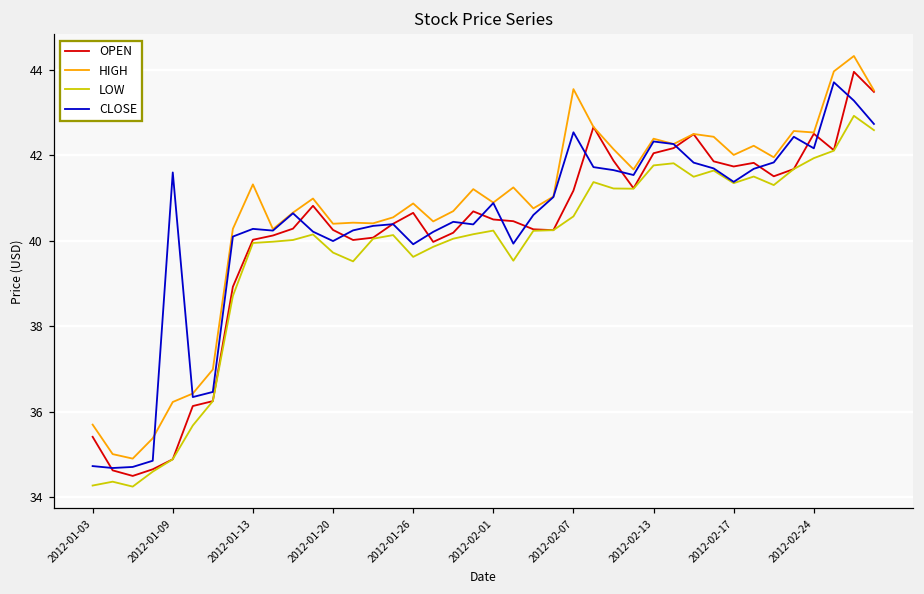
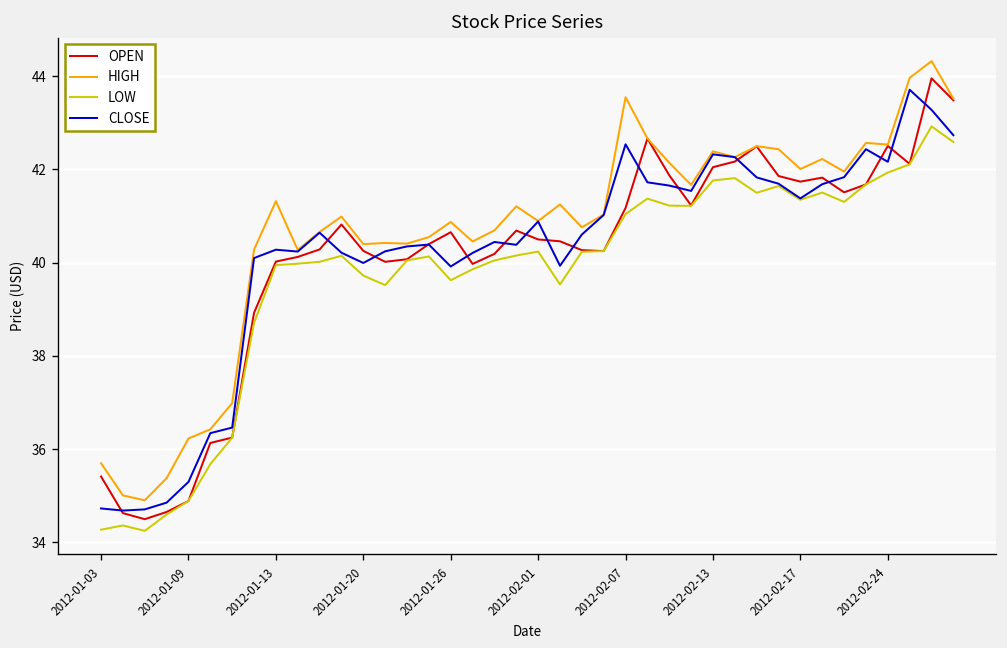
  {
    "OPEN": {
      "2012-01-03": 35.4,
      "2012-01-13": 40.0,
      "2012-01-20": 40.3,
      "2012-01-26": 40.7,
      "2012-02-01": 40.5,
      "2012-02-07": 41.2,
      "2012-02-13": 42.1,
      "2012-02-17": 41.7
    },
    "HIGH": {
      "2012-01-03": 35.7,
      "2012-01-09": 36.2,
      "2012-01-13": 41.3,
      "2012-01-20": 40.4,
      "2012-01-26": 40.9,
      "2012-02-07": 43.6,
      "2012-02-17": 42.0
    },
    "LOW": {
      "2012-01-03": 34.3,
      "2012-01-13": 40.0,
      "2012-01-20": 39.7,
      "2012-01-26": 39.6,
      "2012-02-01": 40.2,
-     "2012-02-07": 40.6,
+     "2012-02-07": 41.0,
      "2012-02-13": 41.8,
      "2012-02-24": 41.9
    },
    "CLOSE": {
      "2012-01-03": 34.7,
-     "2012-01-09": 41.6,
+     "2012-01-09": 35.3,
      "2012-01-13": 40.3,
      "2012-01-20": 40.0,
      "2012-01-26": 39.9,
      "2012-02-07": 42.5,
      "2012-02-24": 42.2
    }
  }
